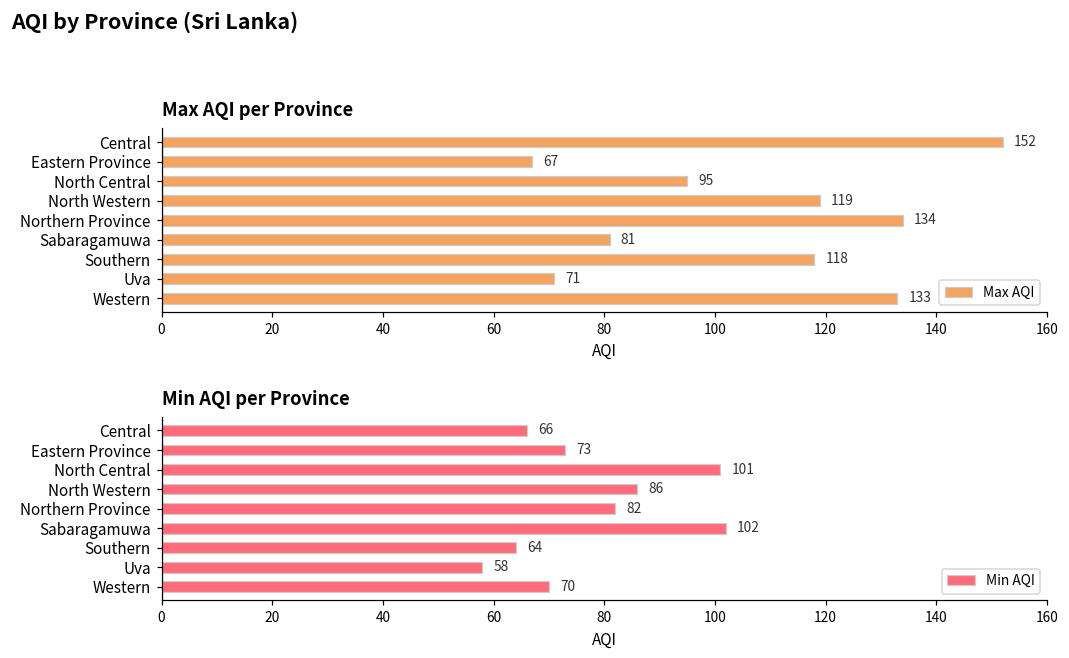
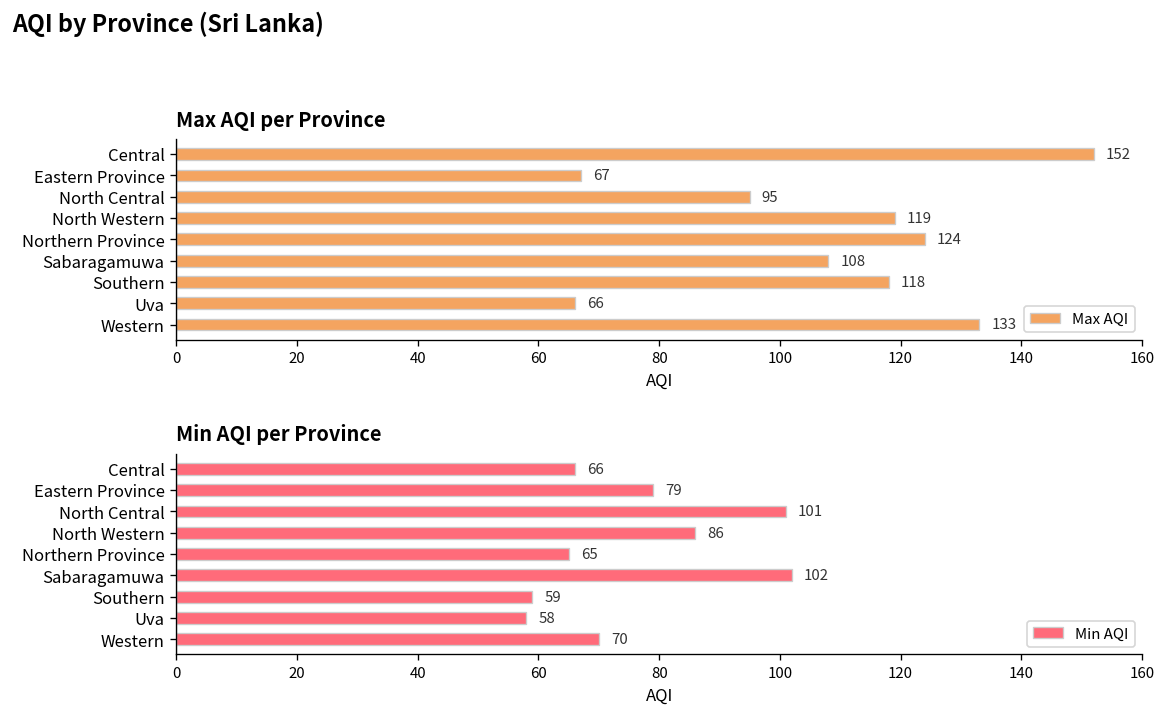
  {
    "Max AQI per Province": {
      "Central": 152,
      "Eastern Province": 67,
      "North Central": 95,
      "North Western": 119,
-     "Northern Province": 134,
-     "Sabaragamuwa": 81,
+     "Northern Province": 124,
+     "Sabaragamuwa": 108,
      "Southern": 118,
-     "Uva": 71,
+     "Uva": 66,
      "Western": 133
    },
    "Min AQI per Province": {
      "Central": 66,
-     "Eastern Province": 73,
+     "Eastern Province": 79,
      "North Central": 101,
      "North Western": 86,
-     "Northern Province": 82,
+     "Northern Province": 65,
      "Sabaragamuwa": 102,
-     "Southern": 64,
+     "Southern": 59,
      "Uva": 58,
      "Western": 70
    }
  }
